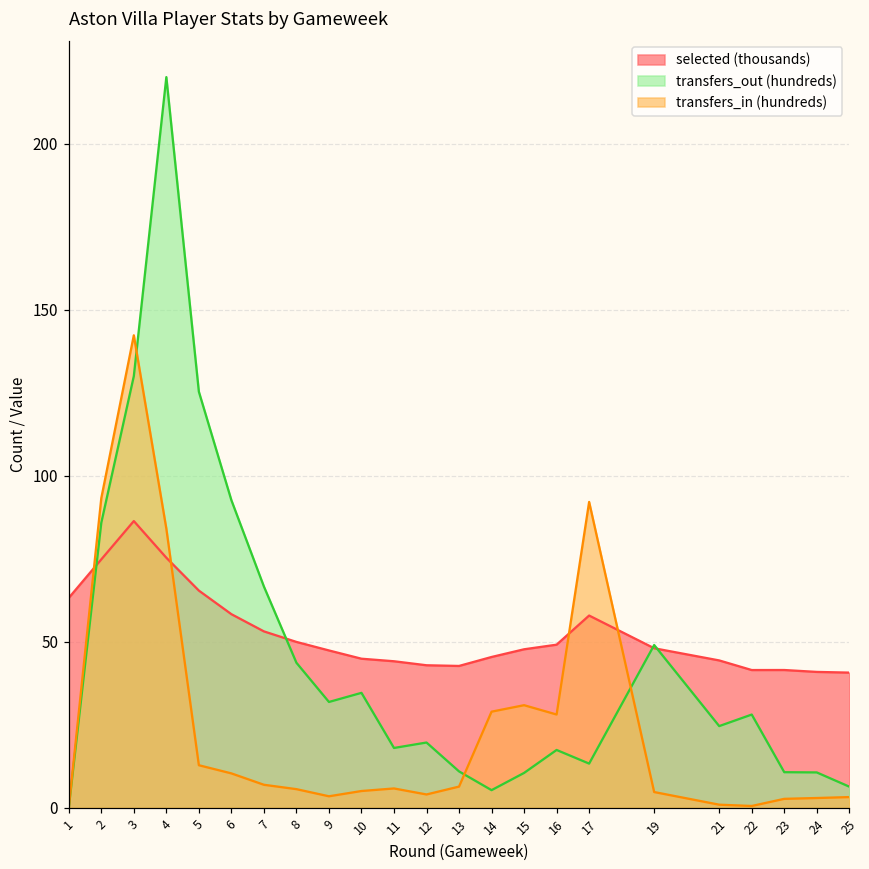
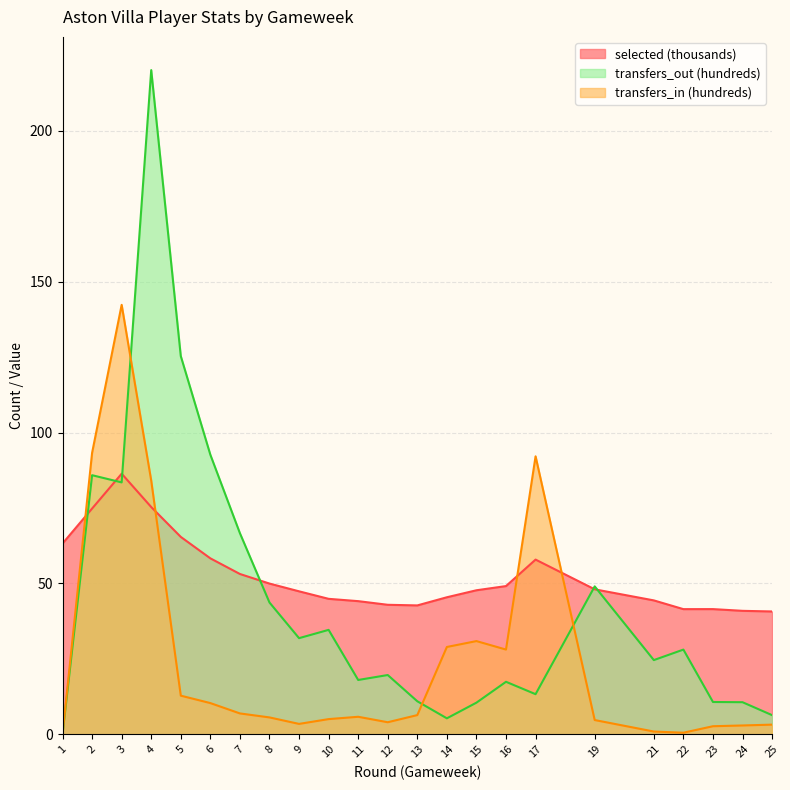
  {
    "selected (thousands)": {
      "1": 63,
      "2": 75,
      "3": 86,
      "4": 75,
      "5": 65,
      "6": 58,
      "7": 53,
      "8": 50,
      "9": 47,
      "10": 45,
      "11": 44,
      "12": 43,
      "13": 43,
      "14": 45,
      "15": 48,
      "16": 49,
      "17": 58,
      "19": 48,
      "21": 44,
      "22": 41,
      "23": 41,
      "24": 41,
      "25": 41
    },
    "transfers_out (hundreds)": {
      "2": 86,
-     "3": 130,
+     "3": 83,
      "4": 220,
      "5": 125,
      "6": 93,
      "7": 67,
      "8": 44,
      "9": 32,
      "10": 35,
      "11": 18,
      "12": 20,
      "13": 11,
      "14": 5,
      "15": 10,
      "16": 17,
      "17": 13,
      "19": 49,
      "21": 25,
      "22": 28,
      "23": 11,
      "24": 11,
      "25": 6
    },
    "transfers_in (hundreds)": {
      "2": 93,
      "3": 142,
      "4": 84,
      "5": 13,
      "6": 10,
      "7": 7,
      "8": 6,
      "9": 3,
      "10": 5,
      "11": 6,
      "12": 4,
      "13": 6,
      "14": 29,
      "15": 31,
      "16": 28,
      "17": 92,
      "19": 5,
      "21": 1,
      "22": 1,
      "23": 3,
      "24": 3,
      "25": 3
    }
  }
